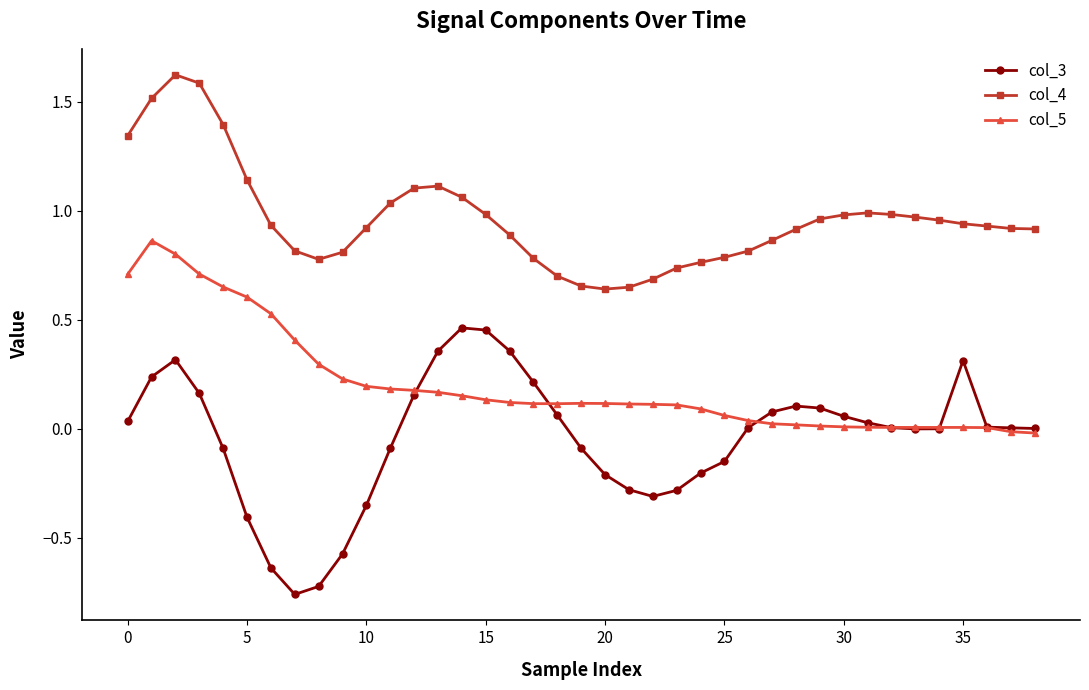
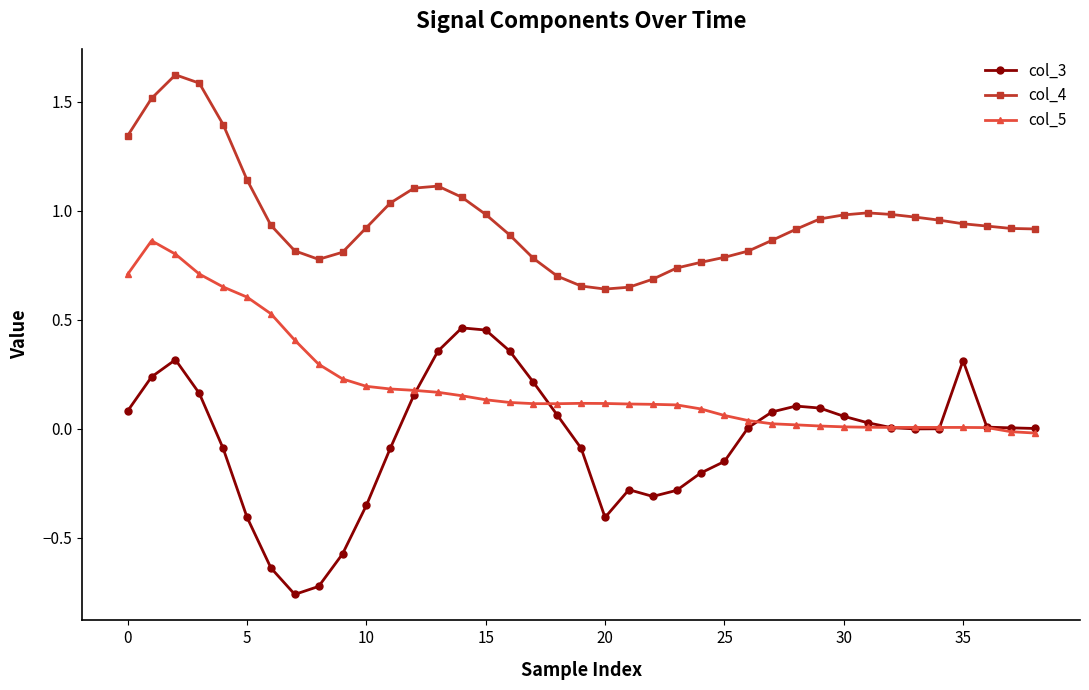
  {
    "col_3": {
-     "0": 0.03,
+     "0": 0.08,
      "5": -0.41,
      "10": -0.35,
      "15": 0.45,
-     "20": -0.21,
+     "20": -0.41,
      "25": -0.15,
      "30": 0.06,
      "35": 0.31
    }
  }
